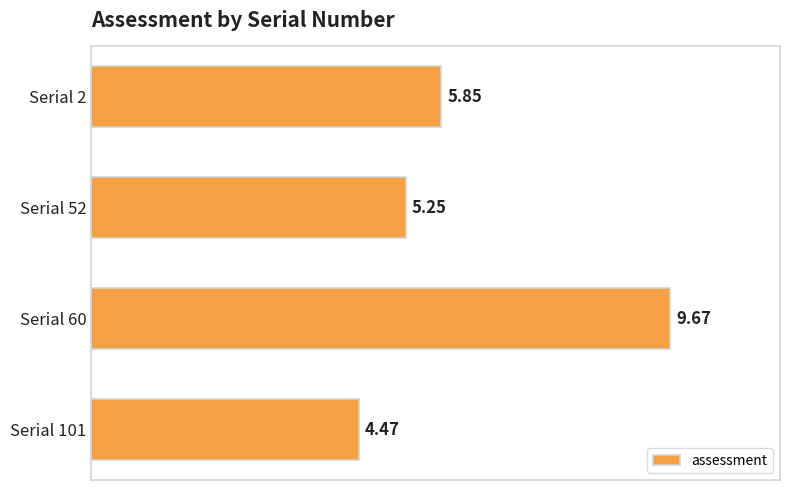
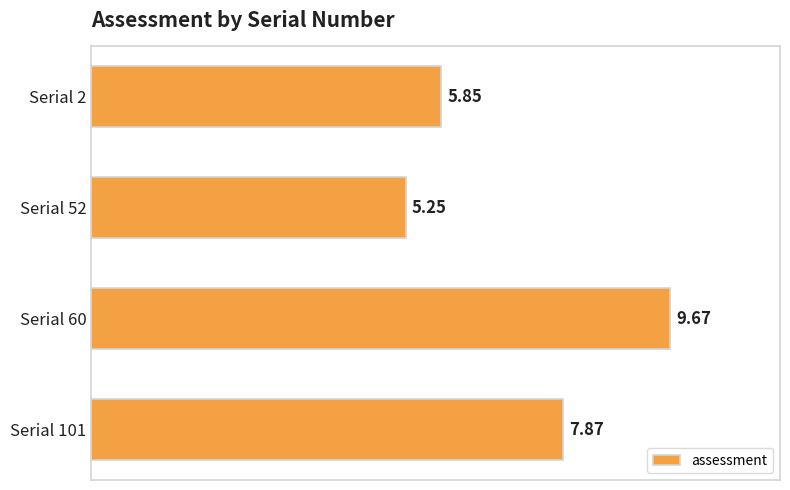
  {
    "Serial 2": 5.85,
    "Serial 52": 5.25,
    "Serial 60": 9.67,
-   "Serial 101": 4.47
+   "Serial 101": 7.87
  }
